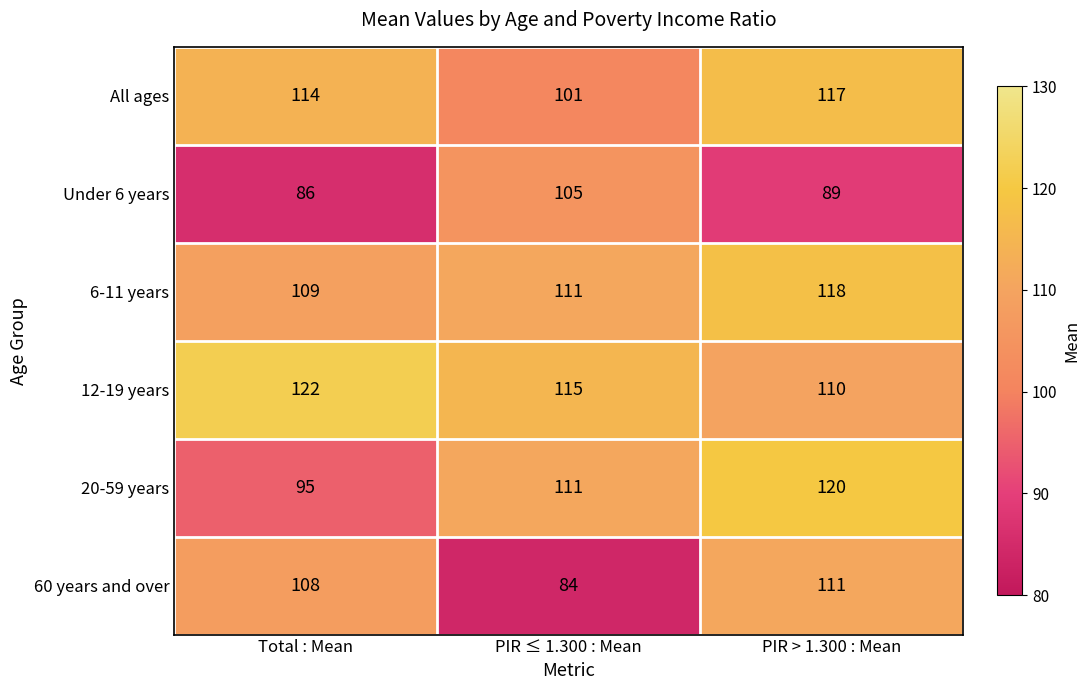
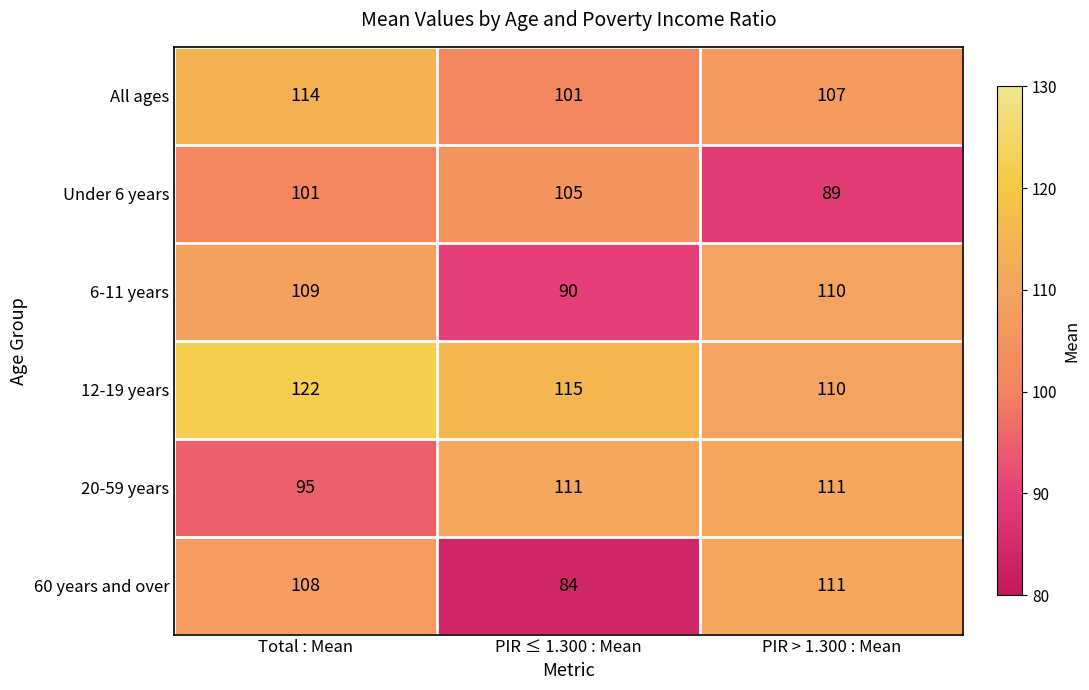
  {
    "All ages": {
      "Total : Mean": 114,
      "PIR ≤ 1.300 : Mean": 101,
-     "PIR > 1.300 : Mean": 117
+     "PIR > 1.300 : Mean": 107
    },
    "Under 6 years": {
-     "Total : Mean": 86,
+     "Total : Mean": 101,
      "PIR ≤ 1.300 : Mean": 105,
      "PIR > 1.300 : Mean": 89
    },
    "6-11 years": {
      "Total : Mean": 109,
-     "PIR ≤ 1.300 : Mean": 111,
-     "PIR > 1.300 : Mean": 118
+     "PIR ≤ 1.300 : Mean": 90,
+     "PIR > 1.300 : Mean": 110
    },
    "12-19 years": {
      "Total : Mean": 122,
      "PIR ≤ 1.300 : Mean": 115,
      "PIR > 1.300 : Mean": 110
    },
    "20-59 years": {
      "Total : Mean": 95,
      "PIR ≤ 1.300 : Mean": 111,
-     "PIR > 1.300 : Mean": 120
+     "PIR > 1.300 : Mean": 111
    },
    "60 years and over": {
      "Total : Mean": 108,
      "PIR ≤ 1.300 : Mean": 84,
      "PIR > 1.300 : Mean": 111
    }
  }
